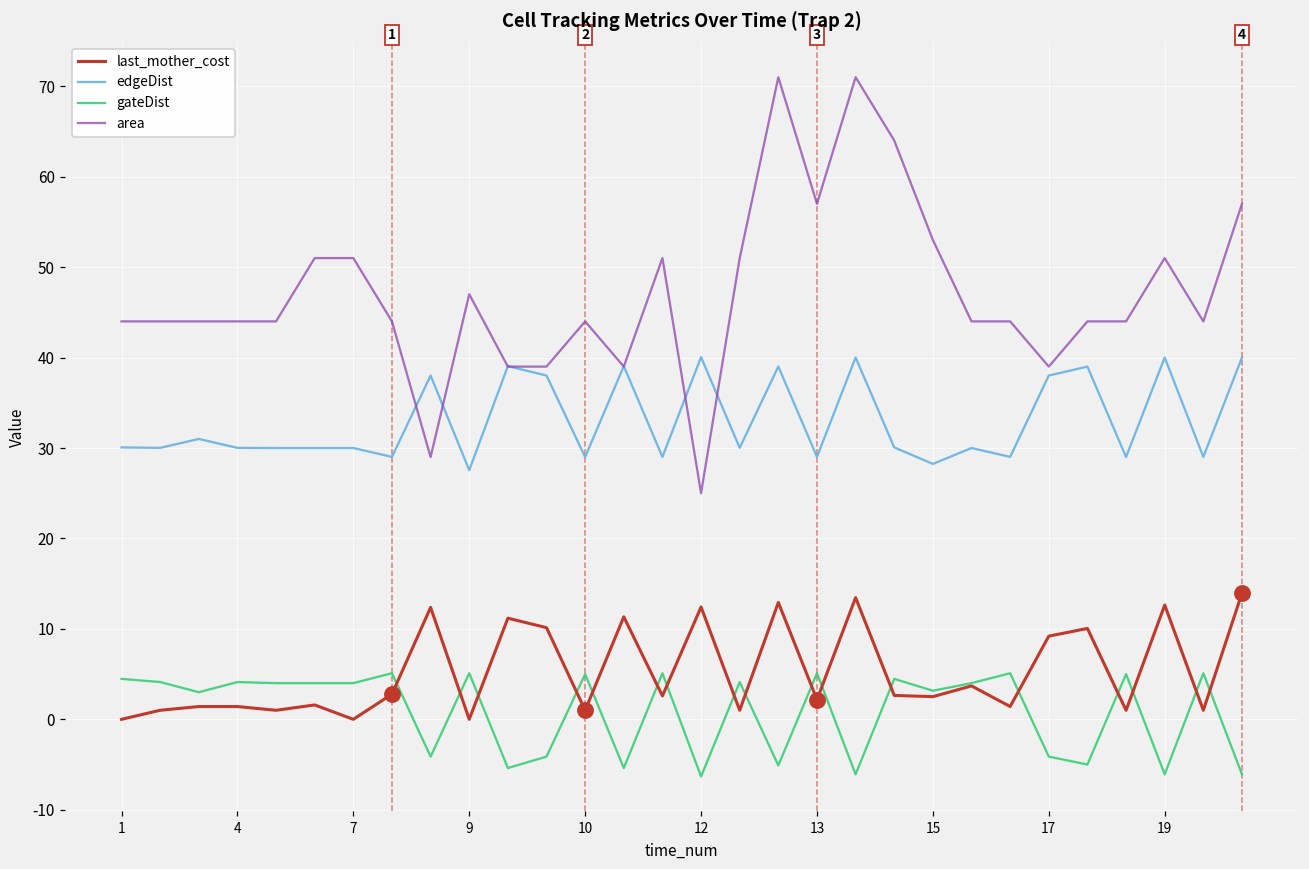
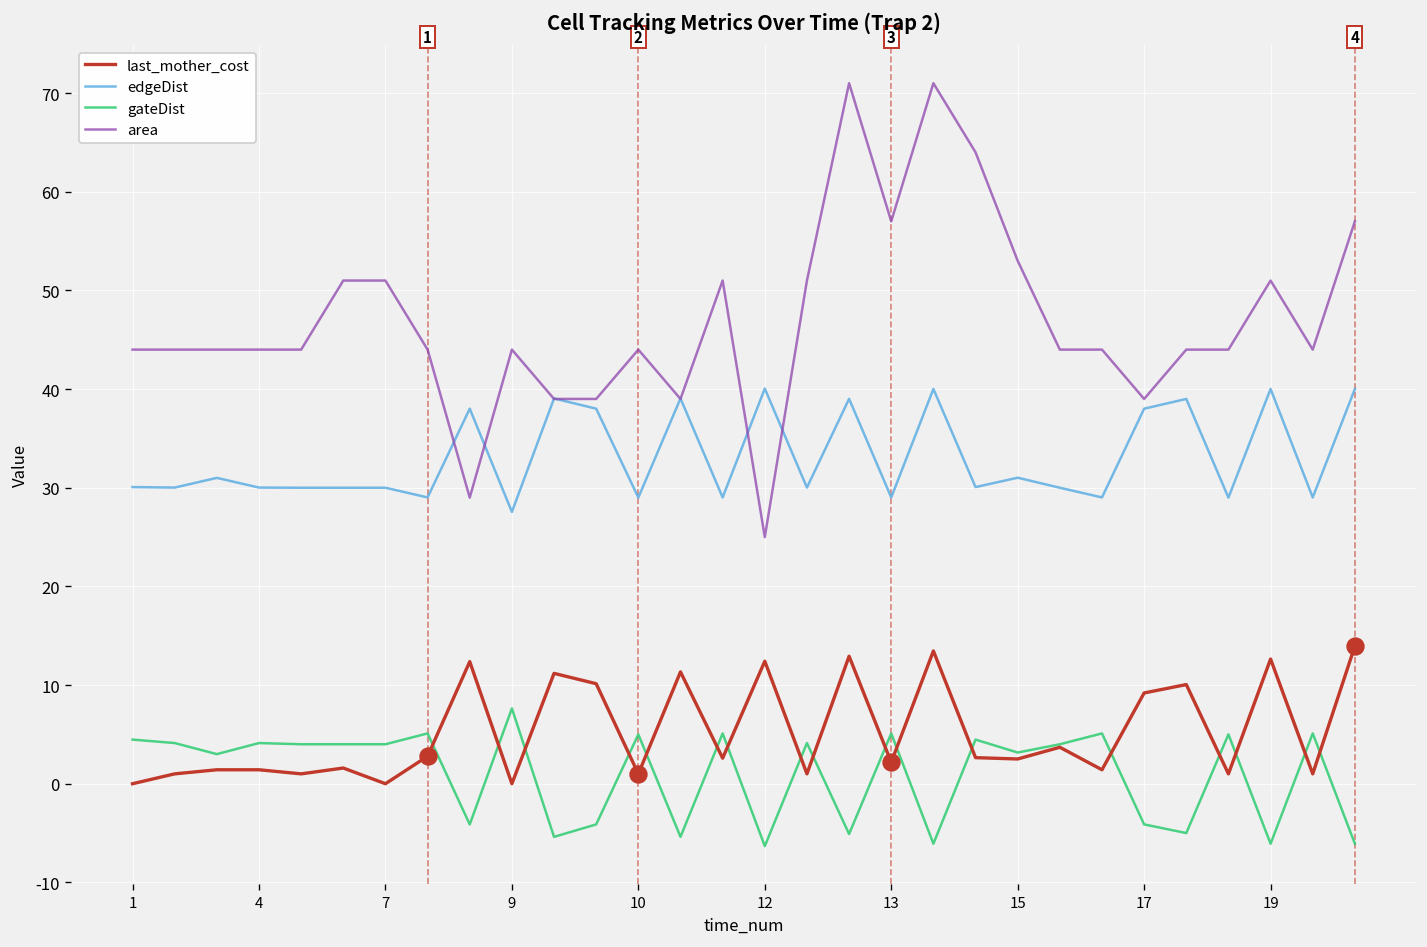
  {
    "edgeDist": {
      "9": 28,
      "12": 40,
-     "15": 28
+     "15": 31
    },
    "gateDist": {
-     "9": 5,
+     "9": 8,
      "12": -6,
      "15": 3
    },
    "area": {
-     "9": 47,
+     "9": 44,
      "12": 25,
      "15": 53
    }
  }
